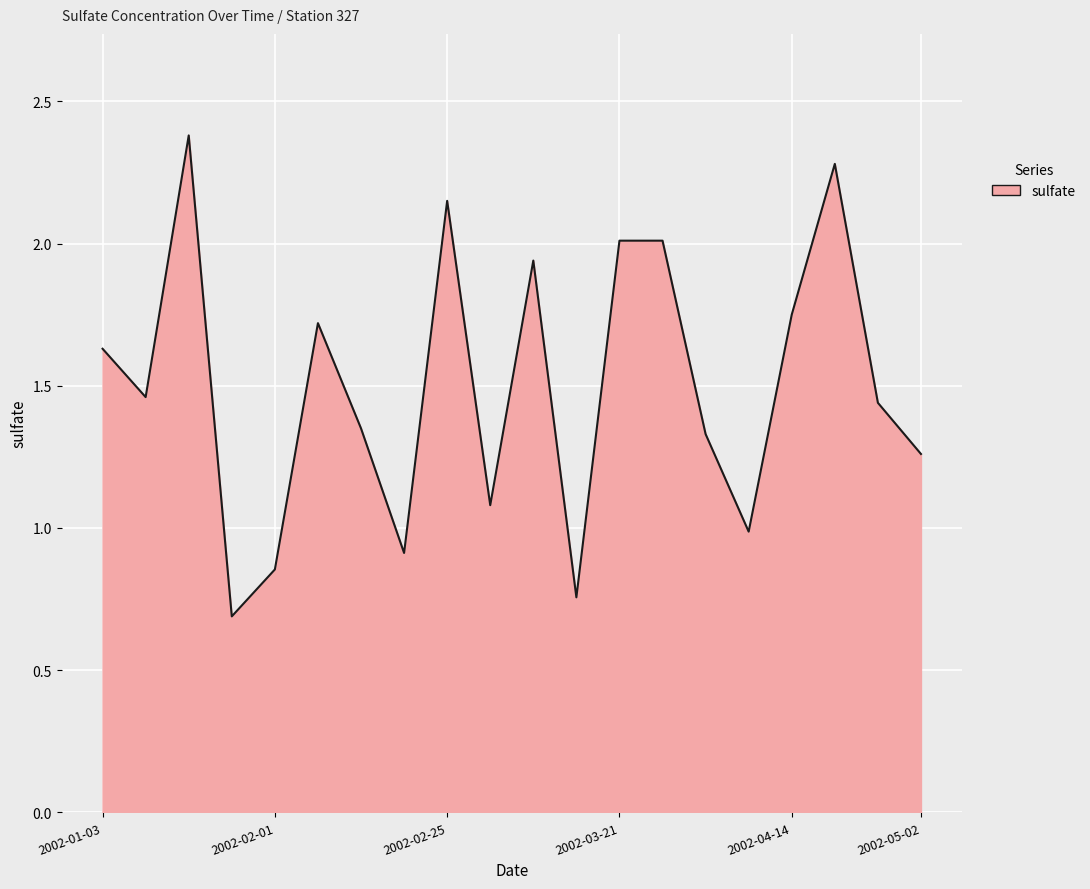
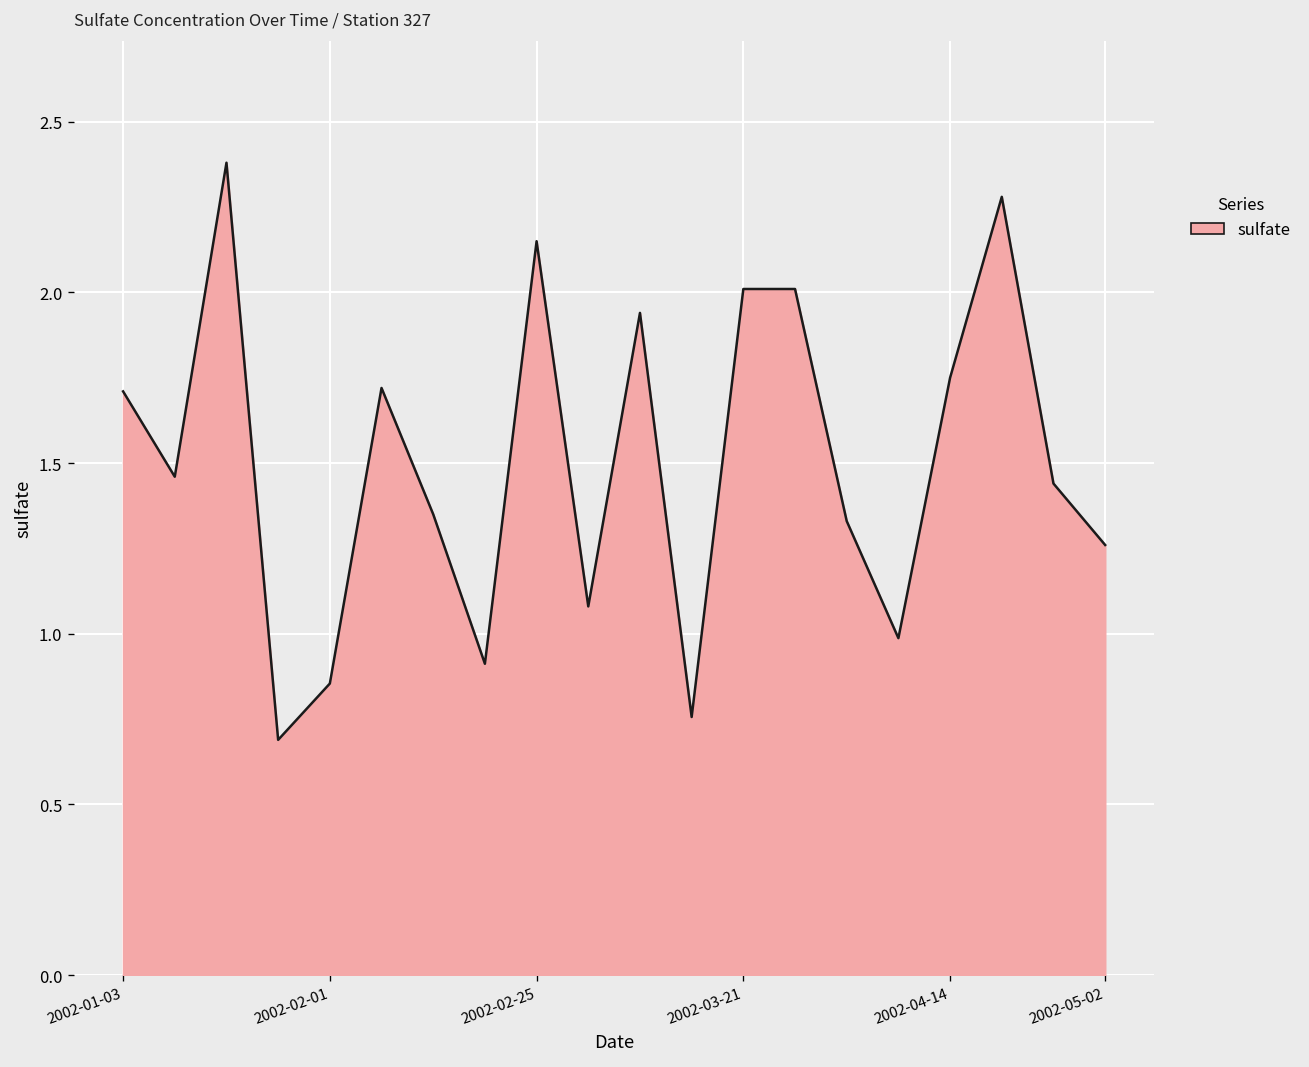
  {
-   "2002-01-03": 1.63,
+   "2002-01-03": 1.71,
    "2002-02-01": 0.85,
    "2002-02-25": 2.15,
    "2002-03-21": 2.01,
    "2002-04-14": 1.75,
    "2002-05-02": 1.26
  }
